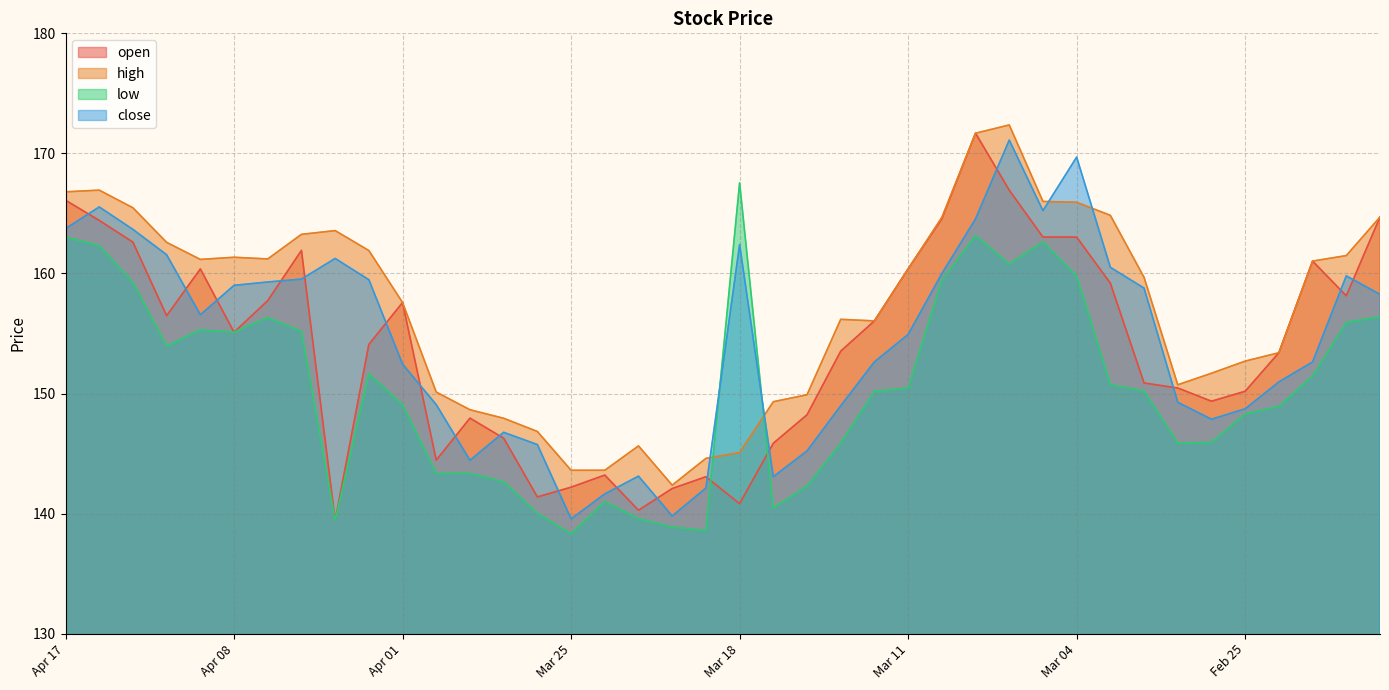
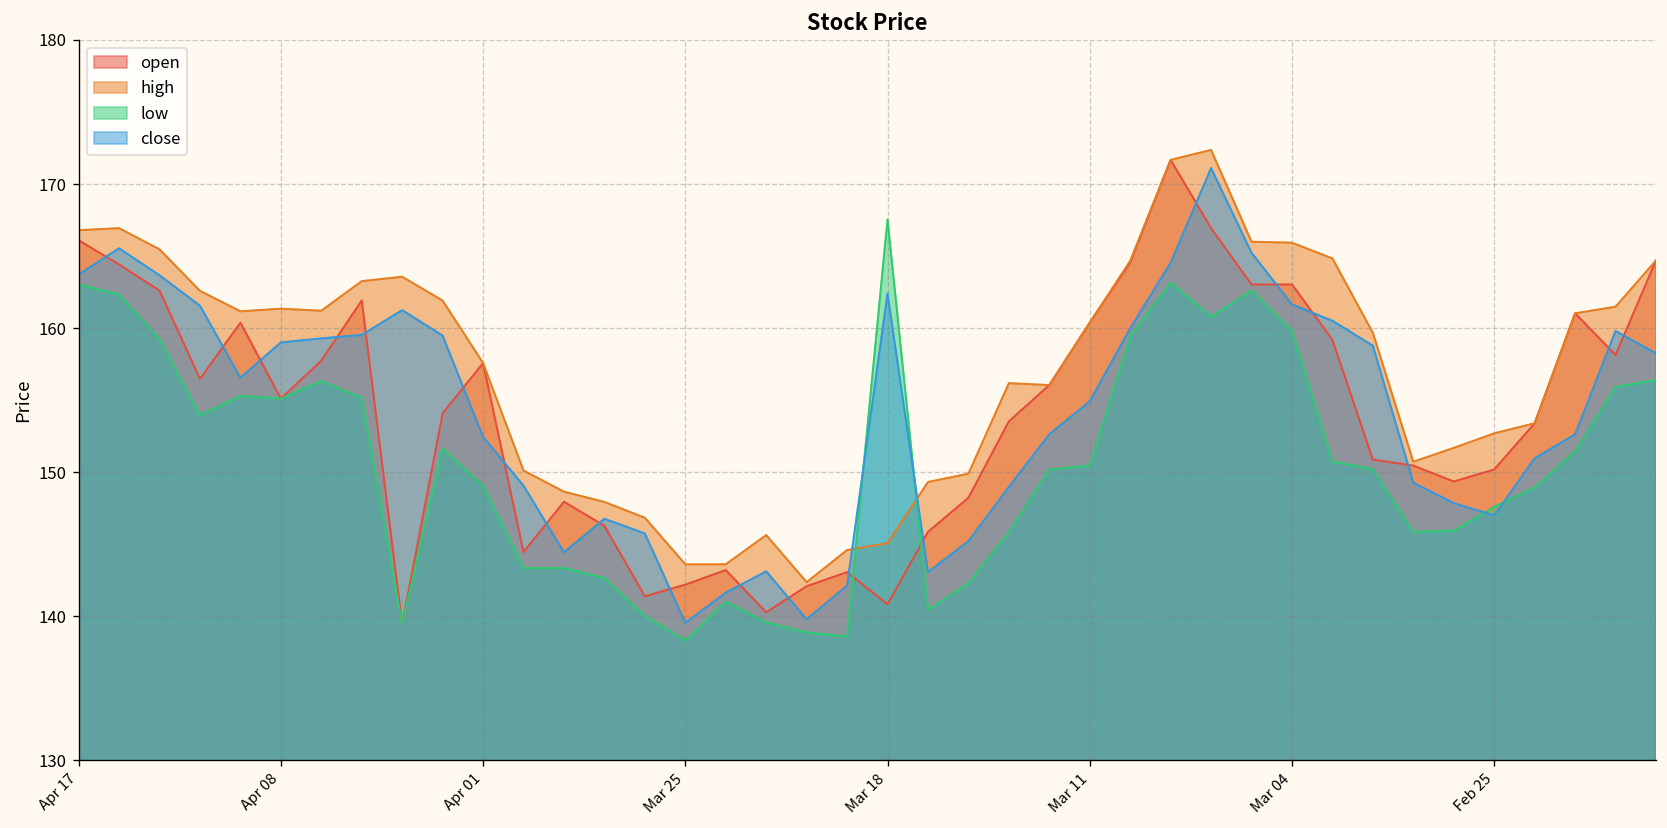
  {
    "low": {
      "Apr 17": 163.0,
      "Apr 01": 149.1,
      "Mar 25": 138.3,
      "Mar 18": 167.6,
      "Mar 11": 150.5,
      "Mar 04": 159.8,
-     "Feb 25": 148.3
+     "Feb 25": 147.6
    },
    "close": {
      "Apr 17": 163.7,
      "Apr 08": 159.0,
      "Apr 01": 152.5,
      "Mar 25": 139.6,
      "Mar 18": 162.4,
      "Mar 11": 154.9,
-     "Mar 04": 169.7,
-     "Feb 25": 148.7
+     "Mar 04": 161.7,
+     "Feb 25": 147.0
    }
  }
